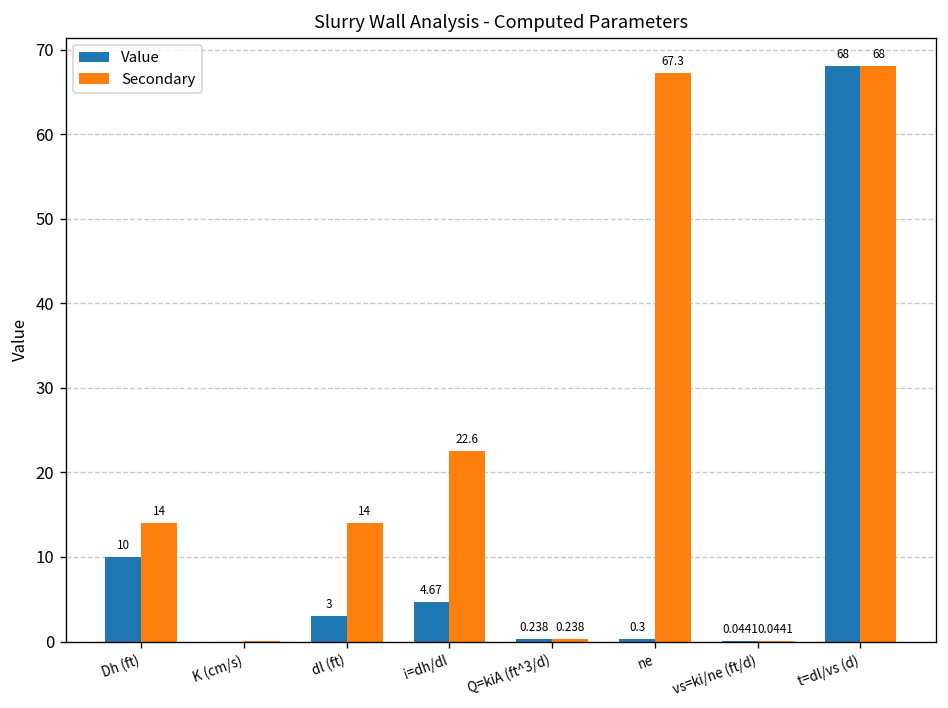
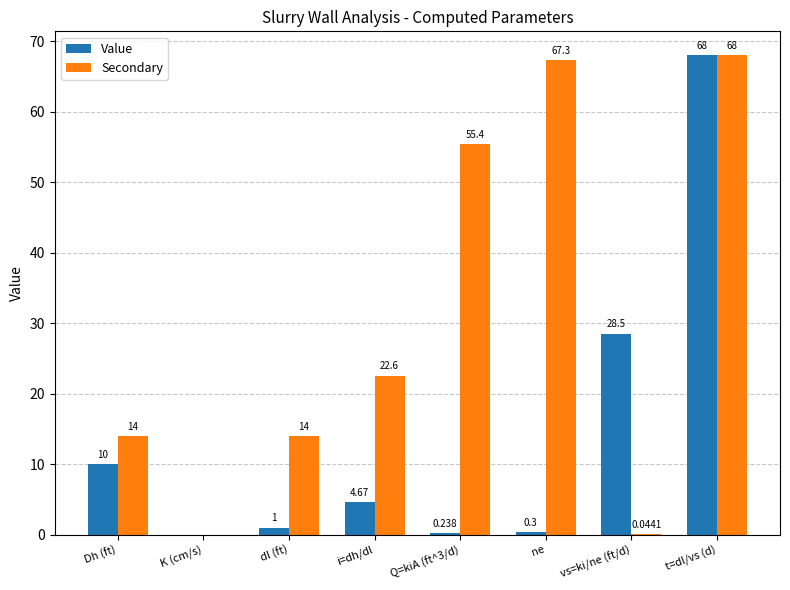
  {
    "Value": {
      "Dh (ft)": 10,
-     "dl (ft)": 3,
+     "dl (ft)": 1,
      "i=dh/dl": 4.67,
      "Q=kiA (ft^3/d)": 0.238,
      "ne": 0.3,
-     "vs=ki/ne (ft/d)": 0.0441,
+     "vs=ki/ne (ft/d)": 28.5,
      "t=dl/vs (d)": 68
    },
    "Secondary": {
      "Dh (ft)": 14,
      "dl (ft)": 14,
      "i=dh/dl": 22.6,
-     "Q=kiA (ft^3/d)": 0.238,
+     "Q=kiA (ft^3/d)": 55.4,
      "ne": 67.3,
      "vs=ki/ne (ft/d)": 0.0441,
      "t=dl/vs (d)": 68
    }
  }
